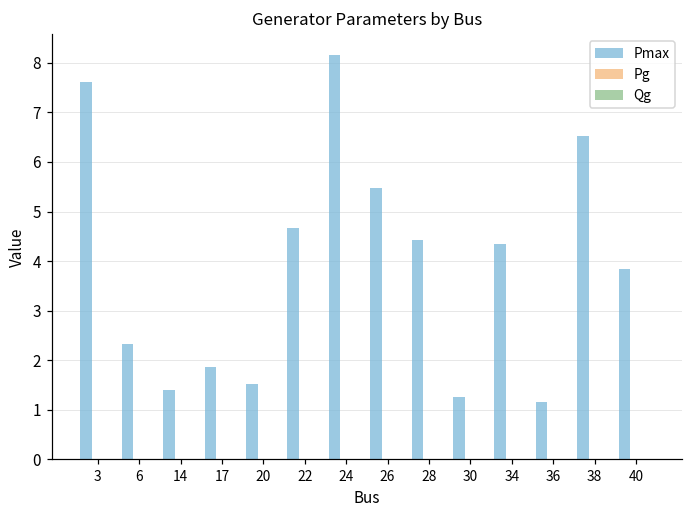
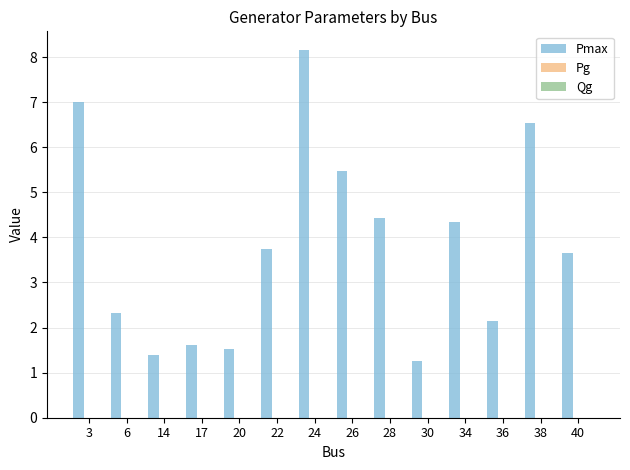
  {
    "Pmax": {
-     "3": 7.6,
+     "3": 7.0,
      "6": 2.3,
      "14": 1.4,
-     "17": 1.9,
+     "17": 1.6,
      "20": 1.5,
-     "22": 4.7,
+     "22": 3.7,
      "24": 8.2,
      "26": 5.5,
      "28": 4.4,
      "30": 1.3,
      "34": 4.3,
-     "36": 1.2,
+     "36": 2.1,
      "38": 6.5,
-     "40": 3.8
+     "40": 3.7
    },
    "Pg": {
      "3": 0.0,
      "6": 0.0,
      "14": 0.0,
      "17": 0.0,
      "20": 0.0,
      "22": 0.0,
      "24": 0.0,
      "26": 0.0,
      "28": 0.0,
      "30": 0.0,
      "34": 0.0,
      "36": 0.0,
      "38": 0.0,
      "40": 0.0
    },
    "Qg": {
      "3": 0.0,
      "6": 0.0,
      "14": 0.0,
      "17": 0.0,
      "20": 0.0,
      "22": 0.0,
      "24": 0.0,
      "26": 0.0,
      "28": 0.0,
      "30": 0.0,
      "34": 0.0,
      "36": 0.0,
      "38": 0.0,
      "40": 0.0
    }
  }
